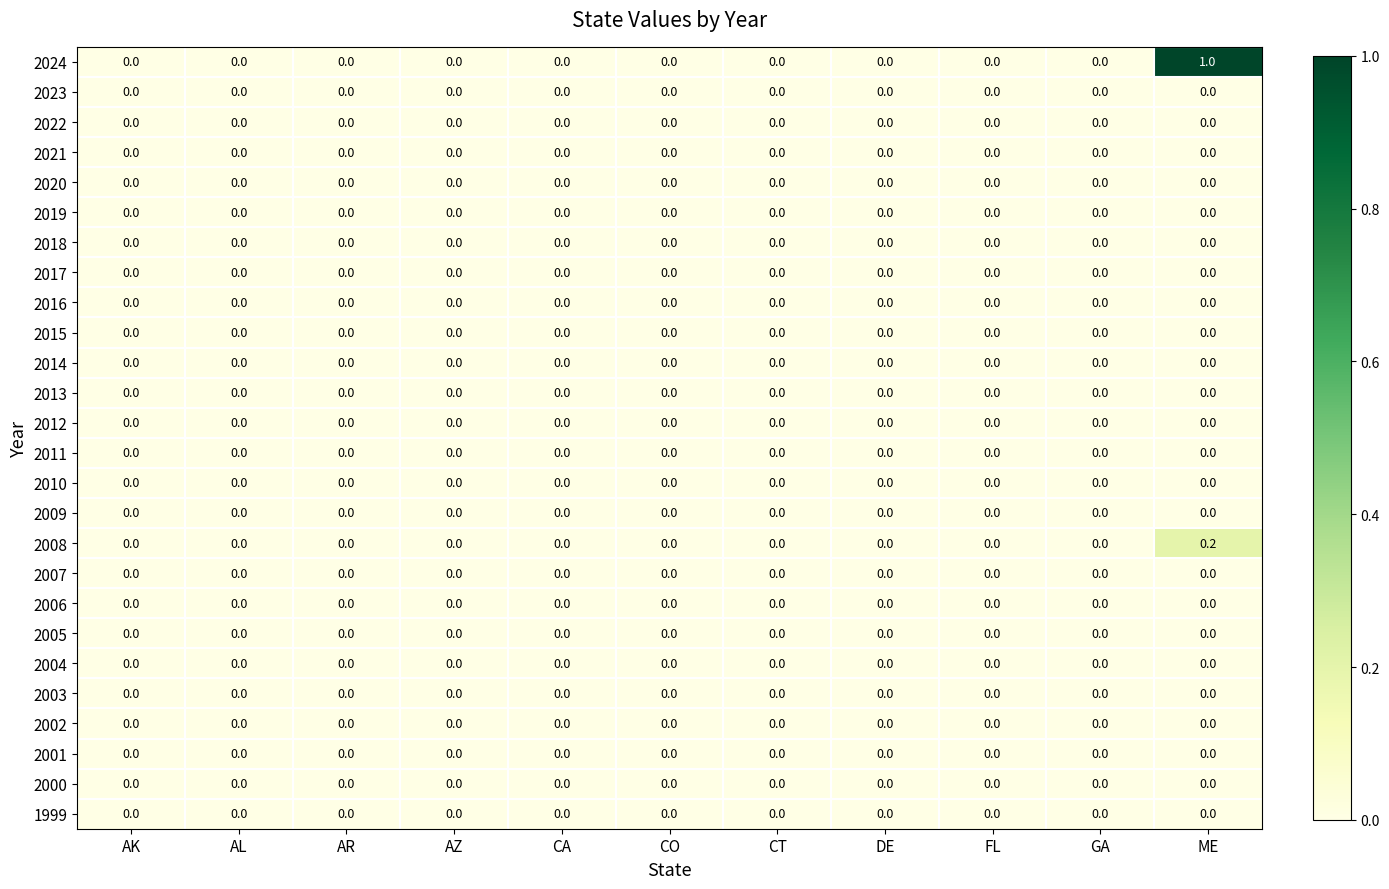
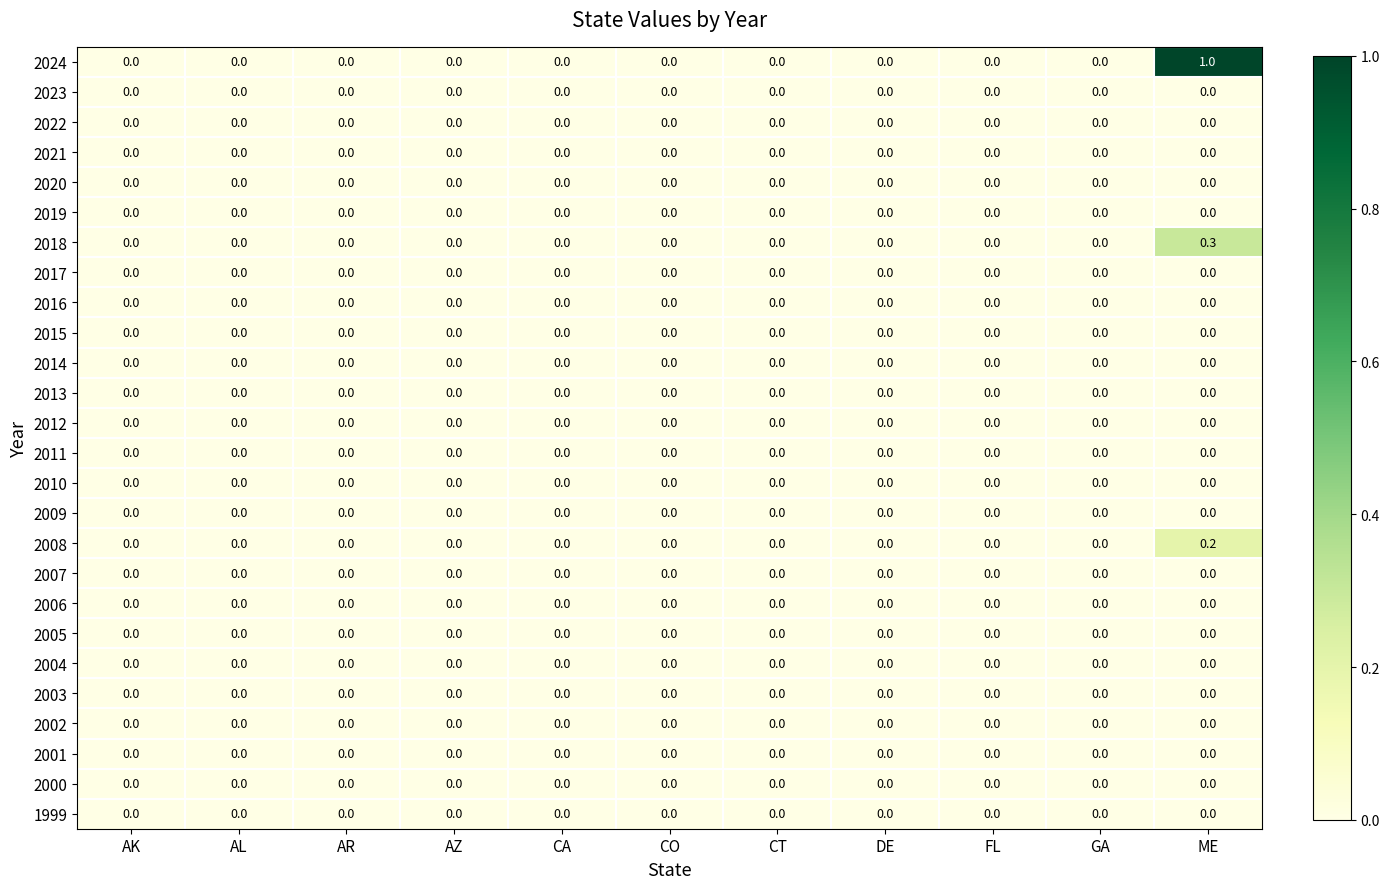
  {
    "2018": {
      "AK": 0.0,
      "AL": 0.0,
      "AR": 0.0,
      "AZ": 0.0,
      "CA": 0.0,
      "CO": 0.0,
      "CT": 0.0,
      "DE": 0.0,
      "FL": 0.0,
      "GA": 0.0,
-     "ME": 0.0
+     "ME": 0.3
    }
  }
